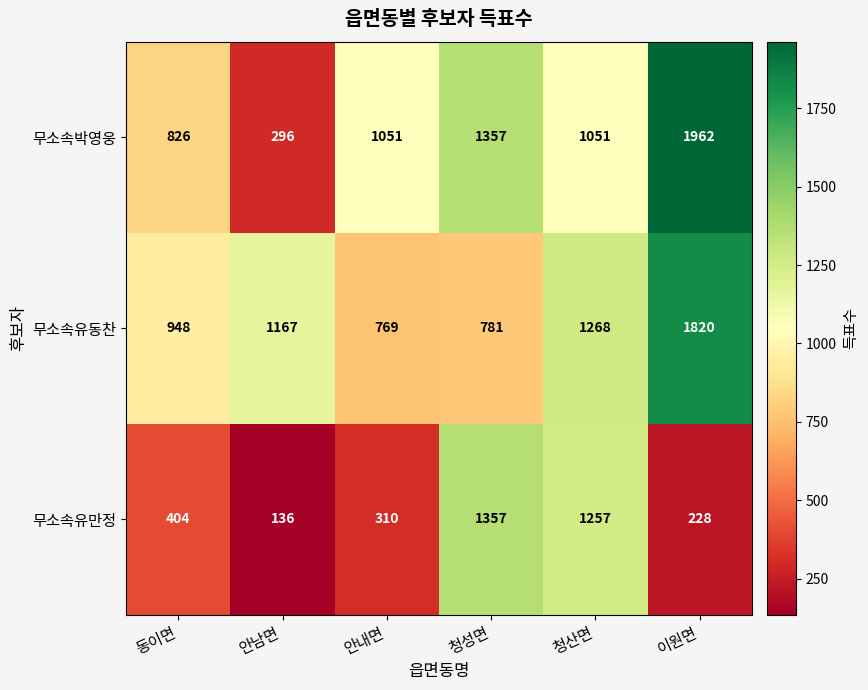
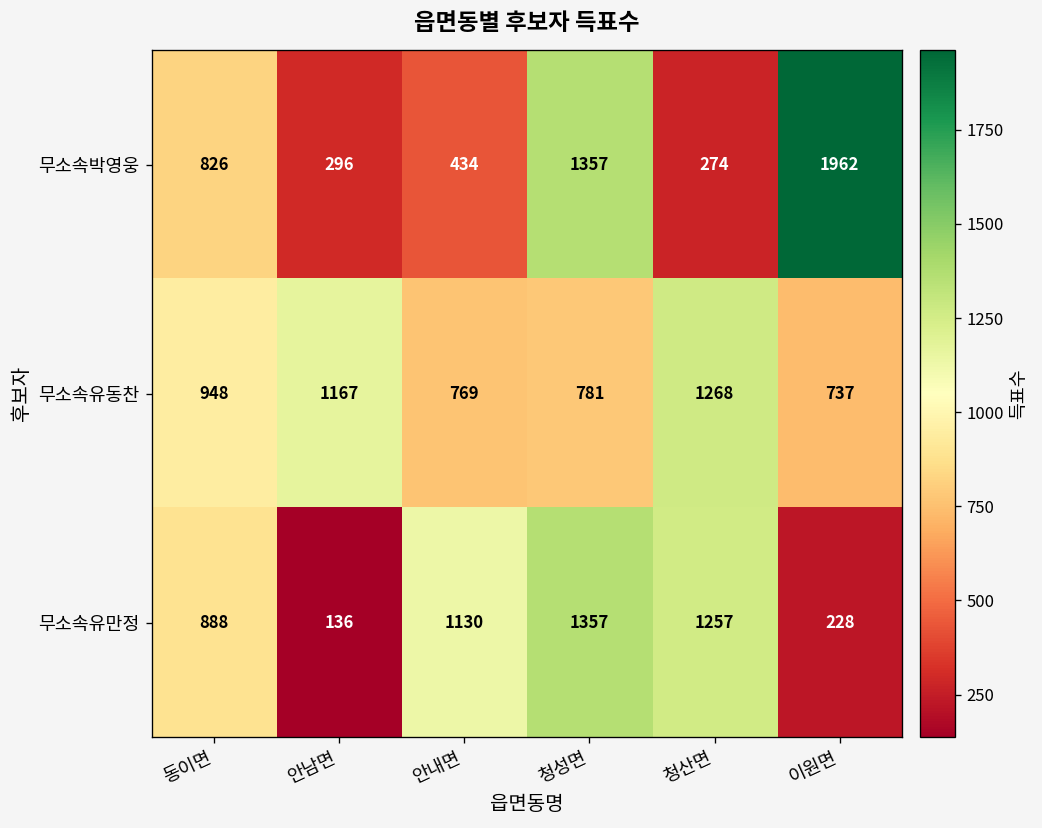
  {
    "무소속박영웅": {
      "동이면": 826,
      "안남면": 296,
-     "안내면": 1051,
+     "안내면": 434,
      "청성면": 1357,
-     "청산면": 1051,
+     "청산면": 274,
      "이원면": 1962
    },
    "무소속유동찬": {
      "동이면": 948,
      "안남면": 1167,
      "안내면": 769,
      "청성면": 781,
      "청산면": 1268,
-     "이원면": 1820
+     "이원면": 737
    },
    "무소속유만정": {
-     "동이면": 404,
+     "동이면": 888,
      "안남면": 136,
-     "안내면": 310,
+     "안내면": 1130,
      "청성면": 1357,
      "청산면": 1257,
      "이원면": 228
    }
  }
